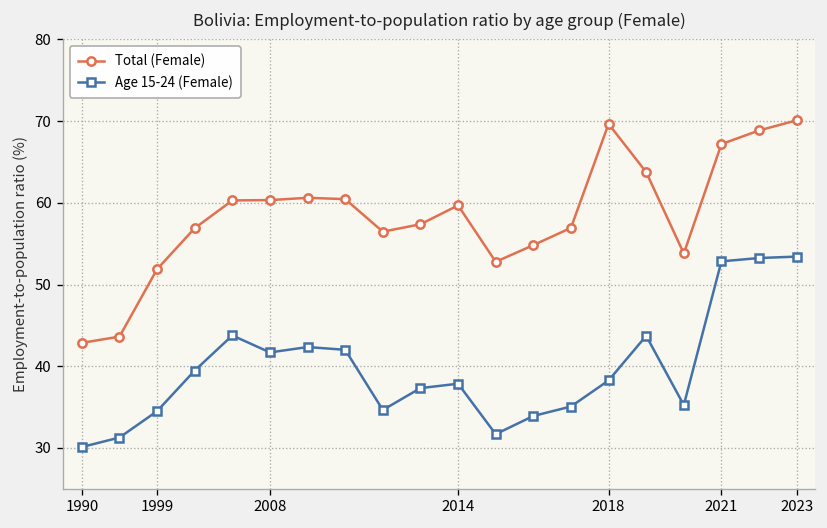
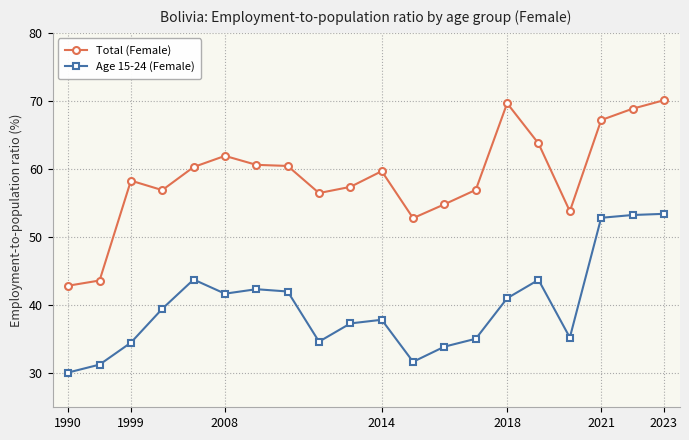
  {
    "Total (Female)": {
      "1990": 43,
-     "1999": 52,
-     "2008": 60,
+     "1999": 58,
+     "2008": 62,
      "2014": 60,
      "2018": 70,
      "2021": 67,
      "2023": 70
    },
    "Age 15-24 (Female)": {
      "1990": 30,
      "1999": 34,
      "2008": 42,
      "2014": 38,
-     "2018": 38,
+     "2018": 41,
      "2021": 53,
      "2023": 53
    }
  }
